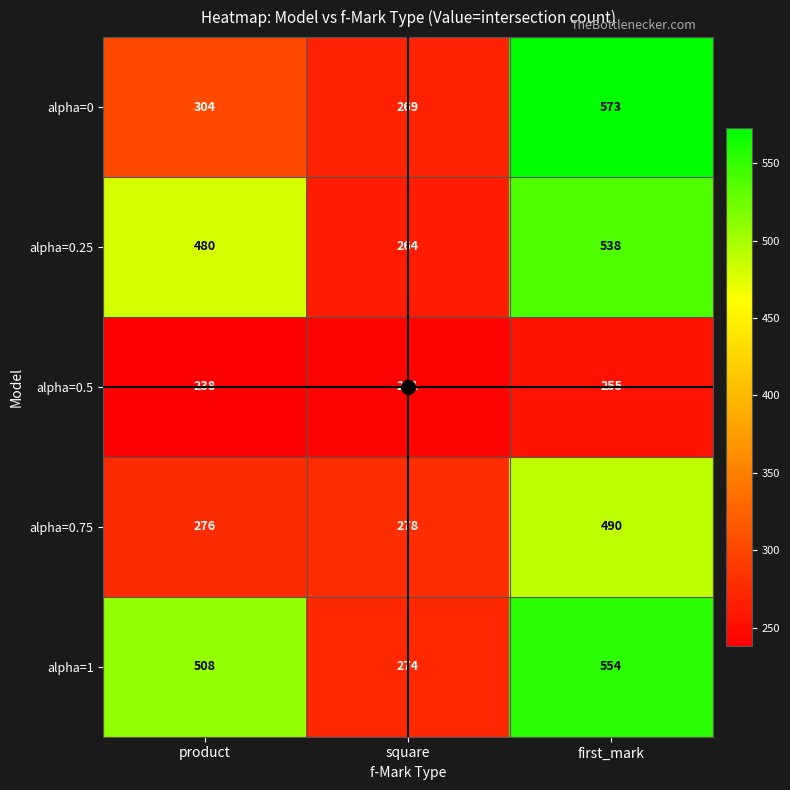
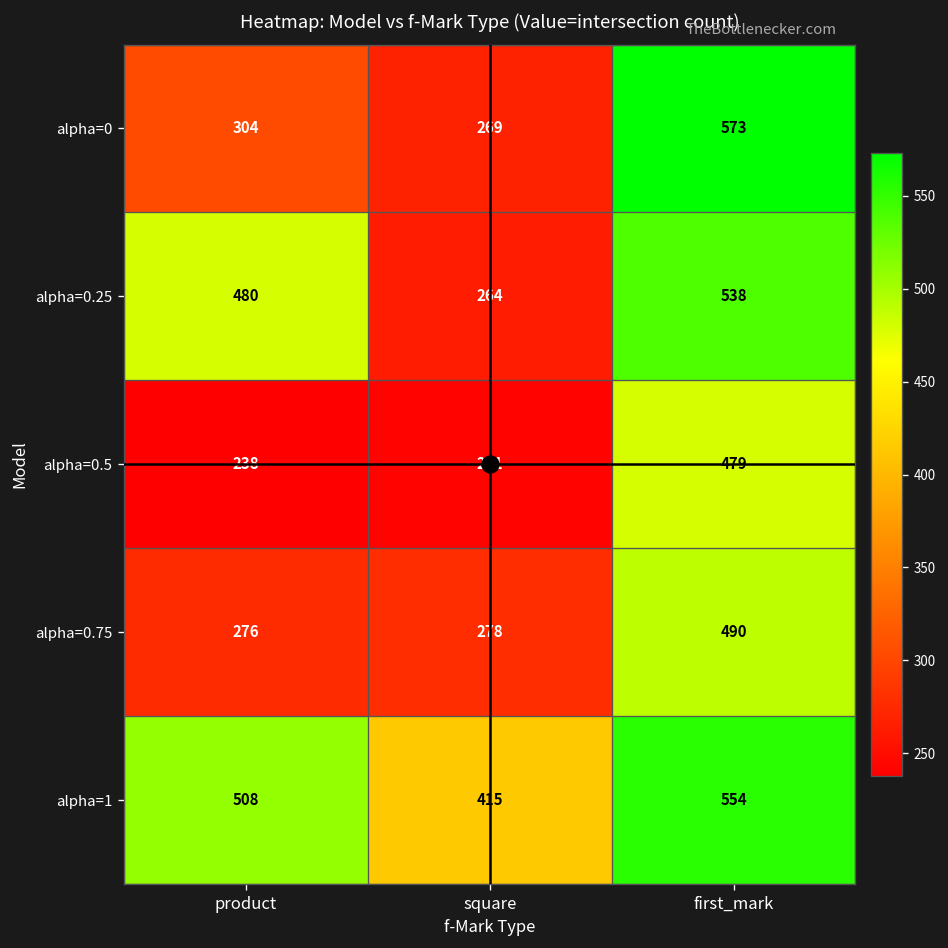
  {
    "alpha=0": {
      "product": 304,
      "square": 269,
      "first_mark": 573
    },
    "alpha=0.25": {
      "product": 480,
      "square": 264,
      "first_mark": 538
    },
    "alpha=0.5": {
      "product": 238,
-     "first_mark": 255
+     "first_mark": 479
    },
    "alpha=0.75": {
      "product": 276,
      "square": 278,
      "first_mark": 490
    },
    "alpha=1": {
      "product": 508,
-     "square": 274,
+     "square": 415,
      "first_mark": 554
    }
  }
